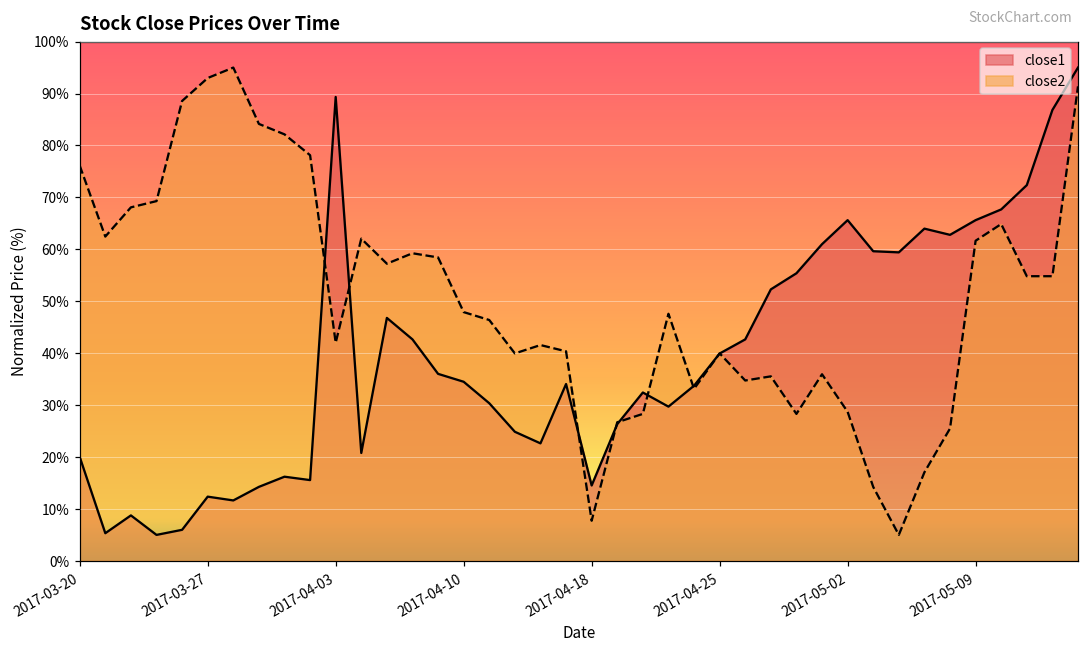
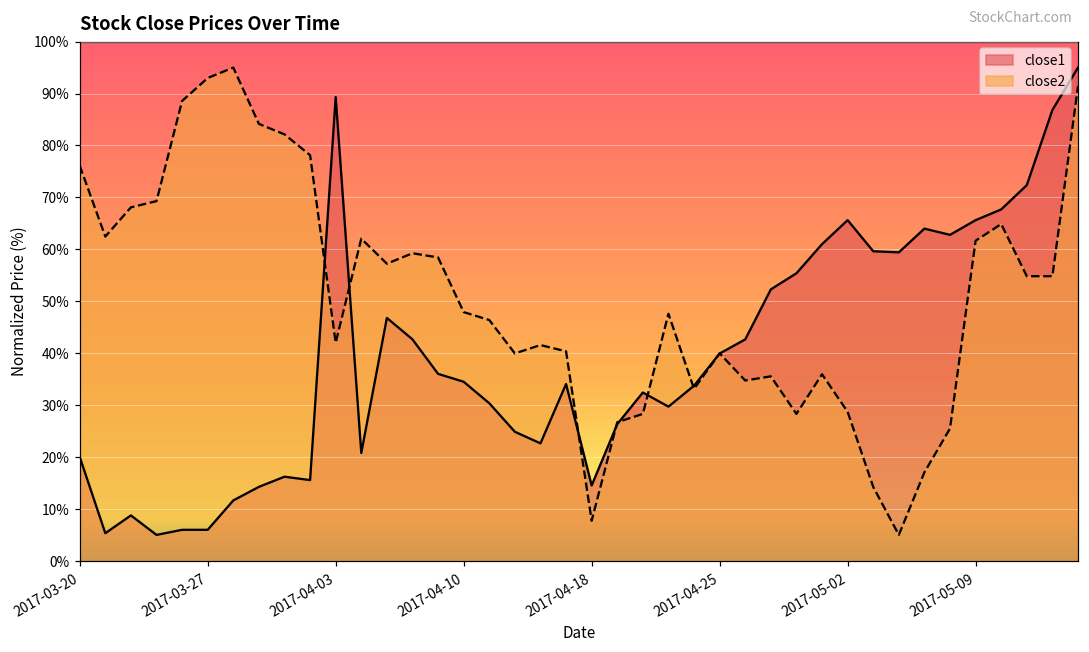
  {
    "close1": {
      "2017-03-20": "20%",
-     "2017-03-27": "12%",
+     "2017-03-27": "6%",
      "2017-04-03": "89%",
      "2017-04-10": "34%",
      "2017-04-18": "15%",
      "2017-05-02": "66%",
      "2017-05-09": "66%"
    },
    "close2": {
      "2017-03-20": "76%",
      "2017-03-27": "93%",
      "2017-04-03": "42%",
      "2017-04-10": "48%",
      "2017-04-18": "8%",
      "2017-05-02": "29%",
      "2017-05-09": "62%"
    }
  }
